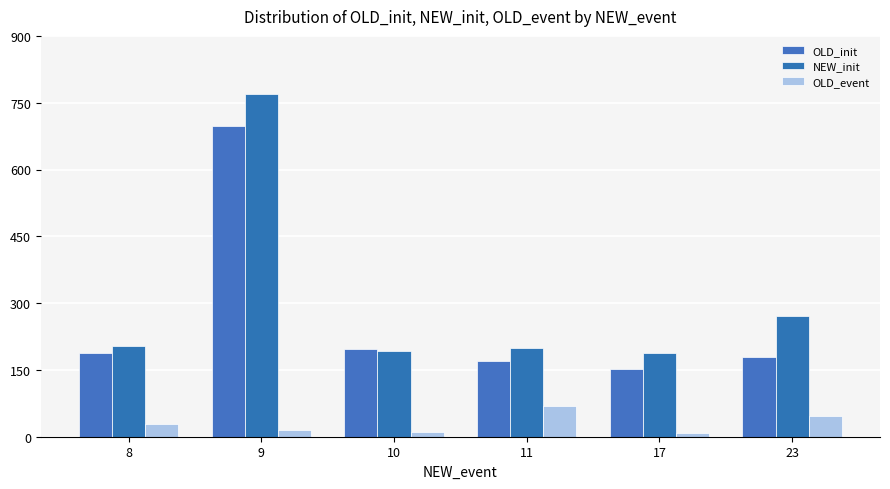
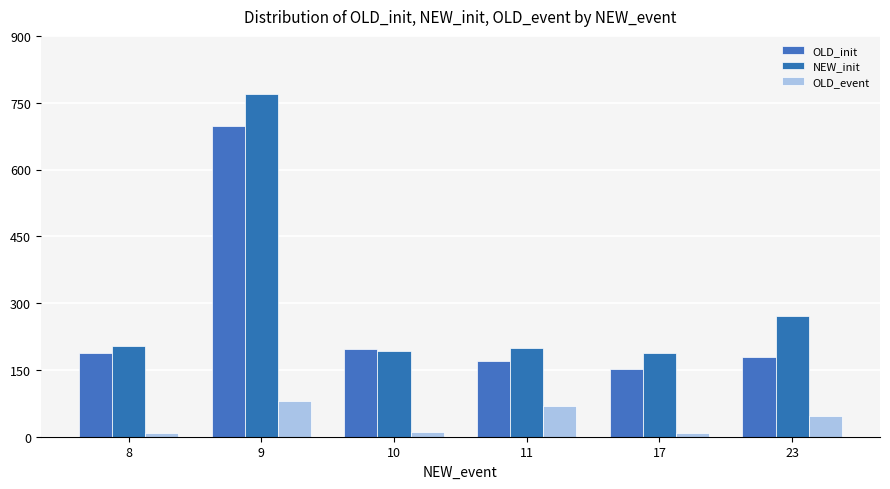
  {
    "OLD_event": {
-     "8": 30,
-     "9": 20,
+     "8": 10,
+     "9": 80,
      "10": 10,
      "11": 70,
      "17": 10,
      "23": 50
    }
  }
